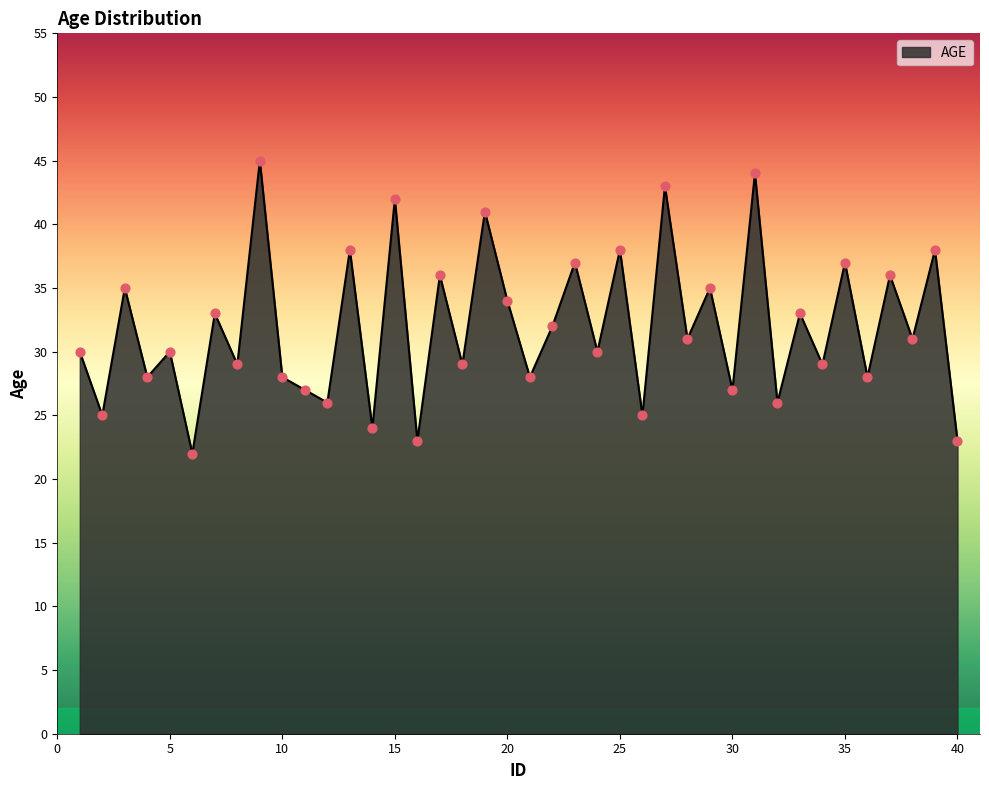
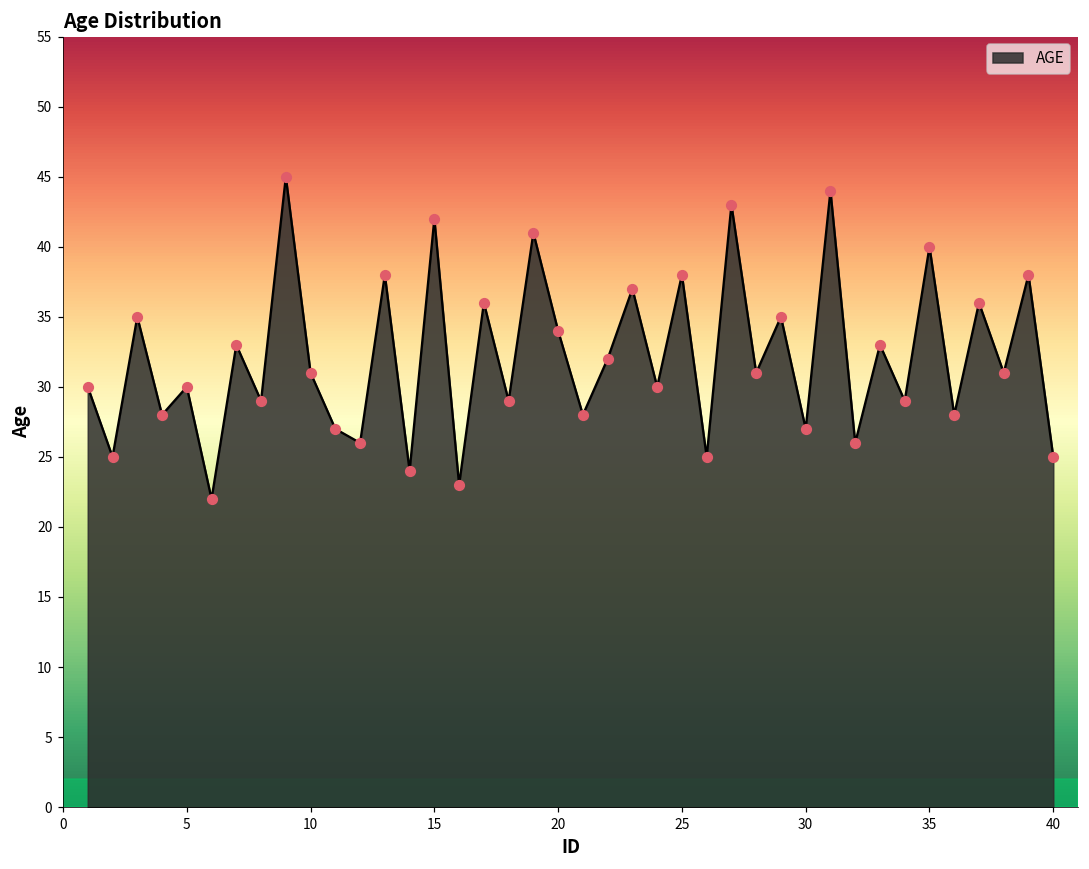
  {
    "5": 30,
-   "10": 28,
+   "10": 31,
    "15": 42,
    "20": 34,
    "25": 38,
    "30": 27,
-   "35": 37,
-   "40": 23
+   "35": 40,
+   "40": 25
  }
